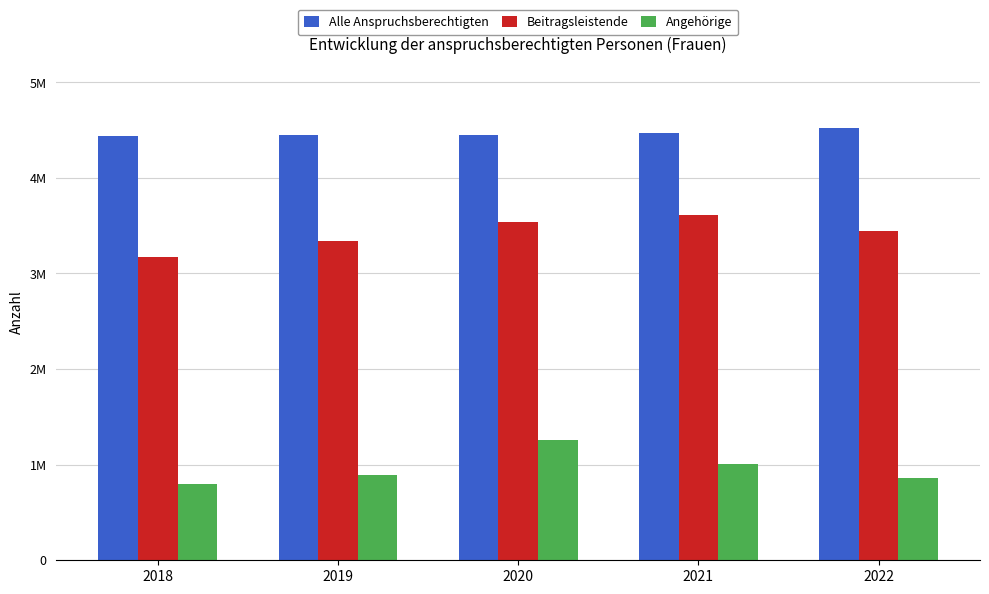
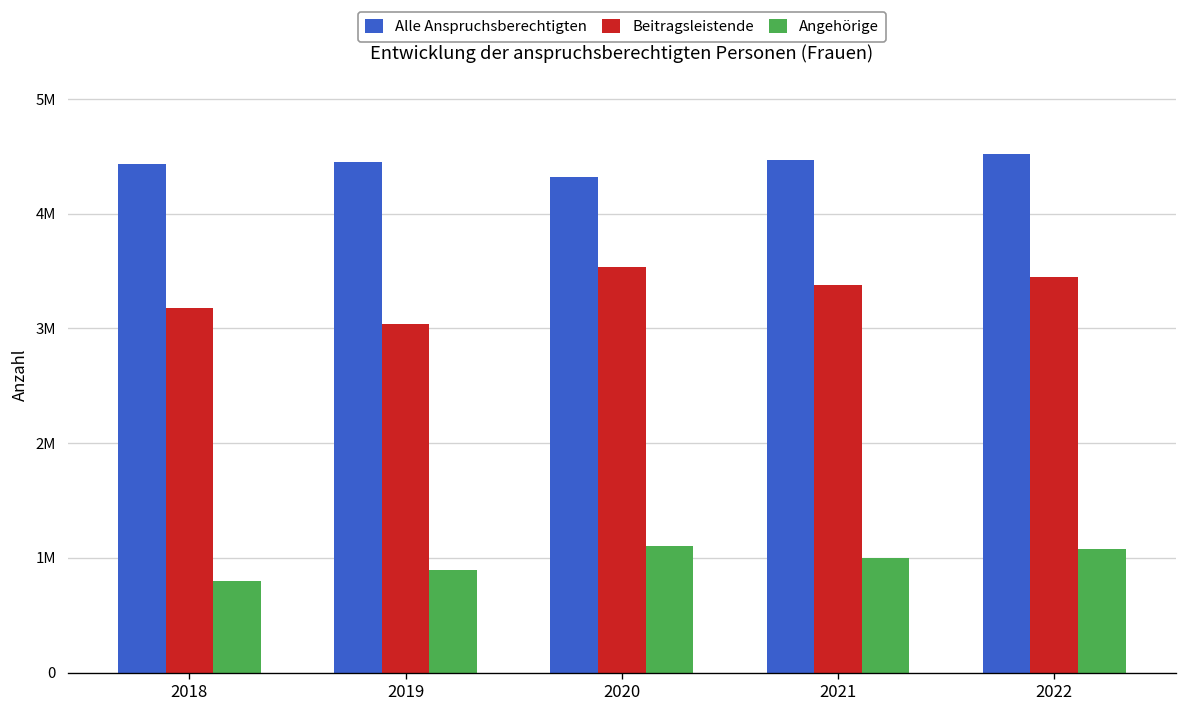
  {
    "Alle Anspruchsberechtigten": {
      "2018": 4400000,
      "2019": 4500000,
-     "2020": 4500000,
+     "2020": 4300000,
      "2021": 4500000,
      "2022": 4500000
    },
    "Beitragsleistende": {
      "2018": 3200000,
-     "2019": 3300000,
+     "2019": 3000000,
      "2020": 3500000,
-     "2021": 3600000,
+     "2021": 3400000,
      "2022": 3400000
    },
    "Angehörige": {
      "2018": 800000,
      "2019": 900000,
-     "2020": 1300000,
+     "2020": 1100000,
      "2021": 1000000,
-     "2022": 900000
+     "2022": 1100000
    }
  }
